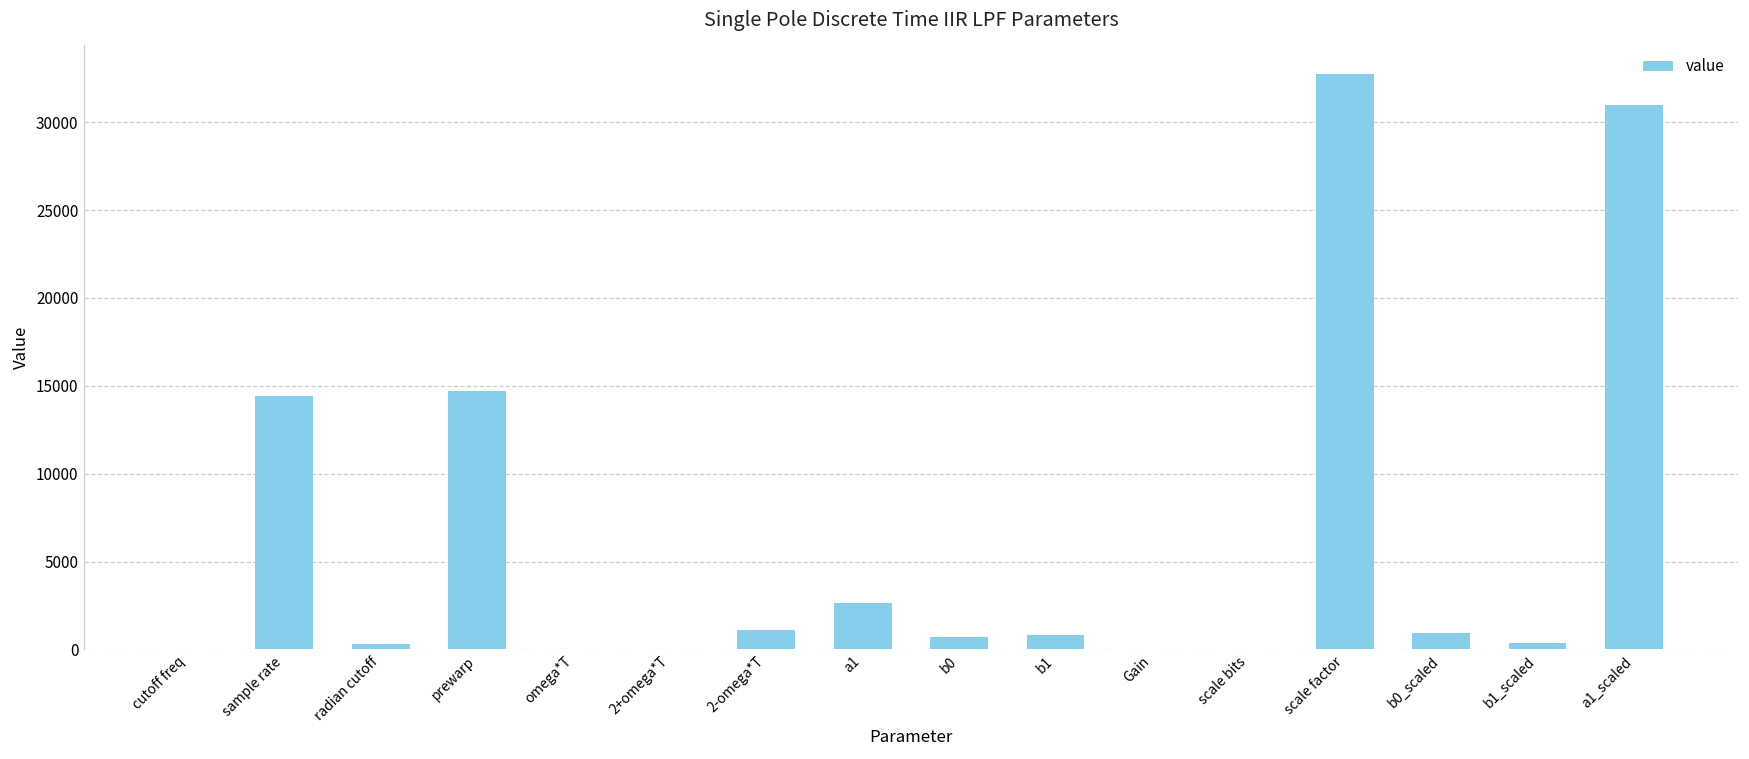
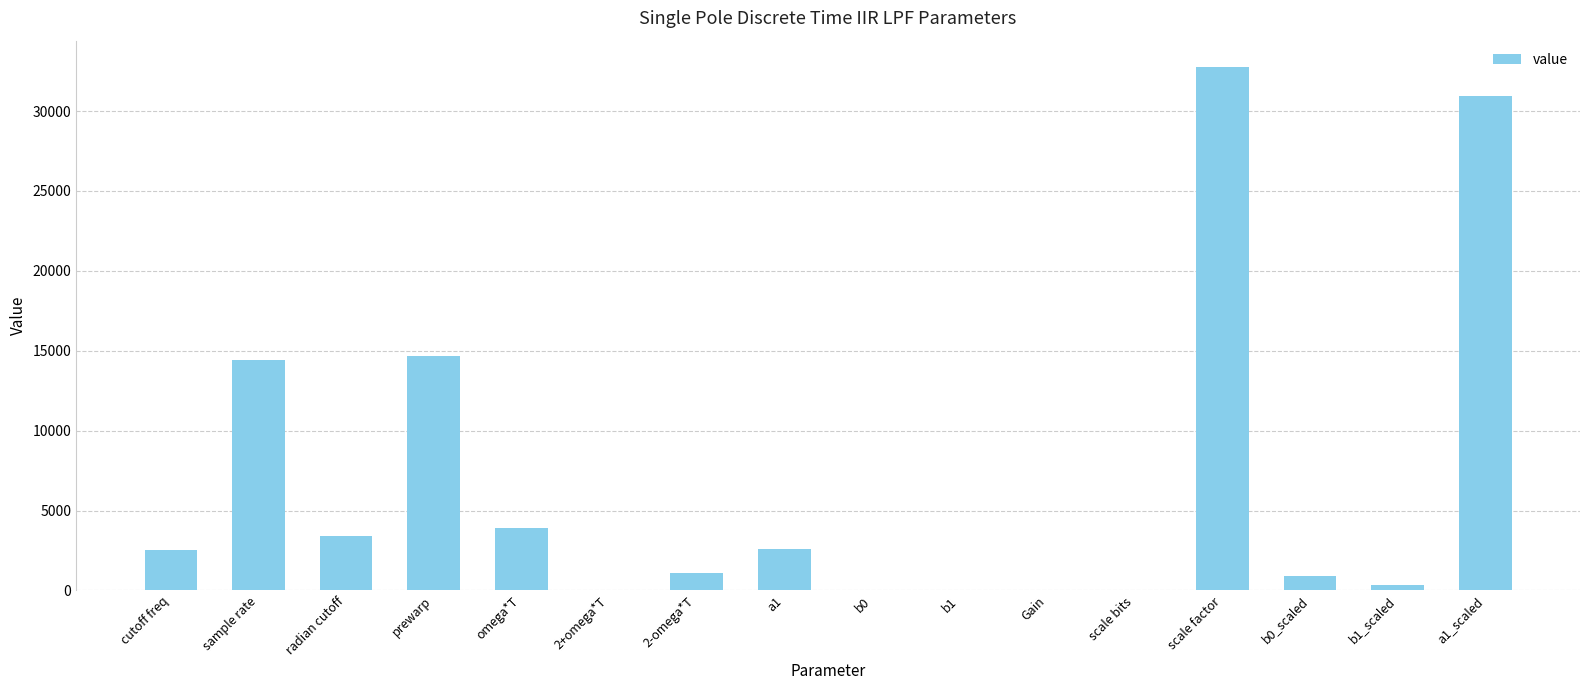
  {
-   "cutoff freq": 100,
+   "cutoff freq": 2500,
    "sample rate": 14400,
-   "radian cutoff": 300,
+   "radian cutoff": 3400,
    "prewarp": 14700,
-   "omega*T": 0,
+   "omega*T": 3900,
    "2-omega*T": 1100,
    "a1": 2600,
-   "b0": 700,
-   "b1": 800,
+   "b0": 0,
+   "b1": 0,
    "scale factor": 32800,
    "b0_scaled": 900,
    "b1_scaled": 400,
    "a1_scaled": 31000
  }
